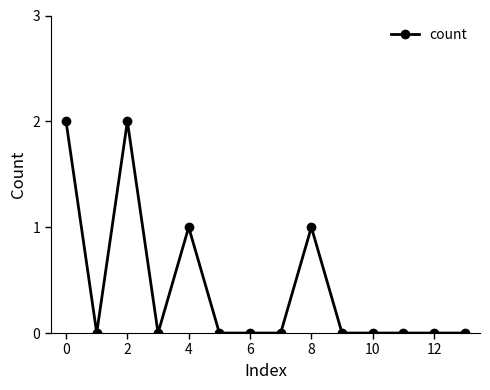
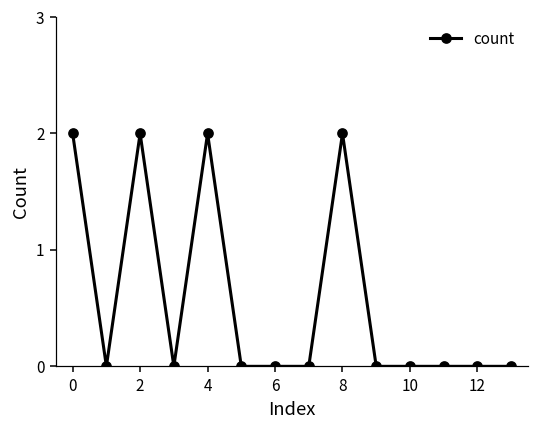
  {
    "0": 2,
    "2": 2,
-   "4": 1,
+   "4": 2,
    "6": 0,
-   "8": 1,
+   "8": 2,
    "10": 0,
    "12": 0
  }
